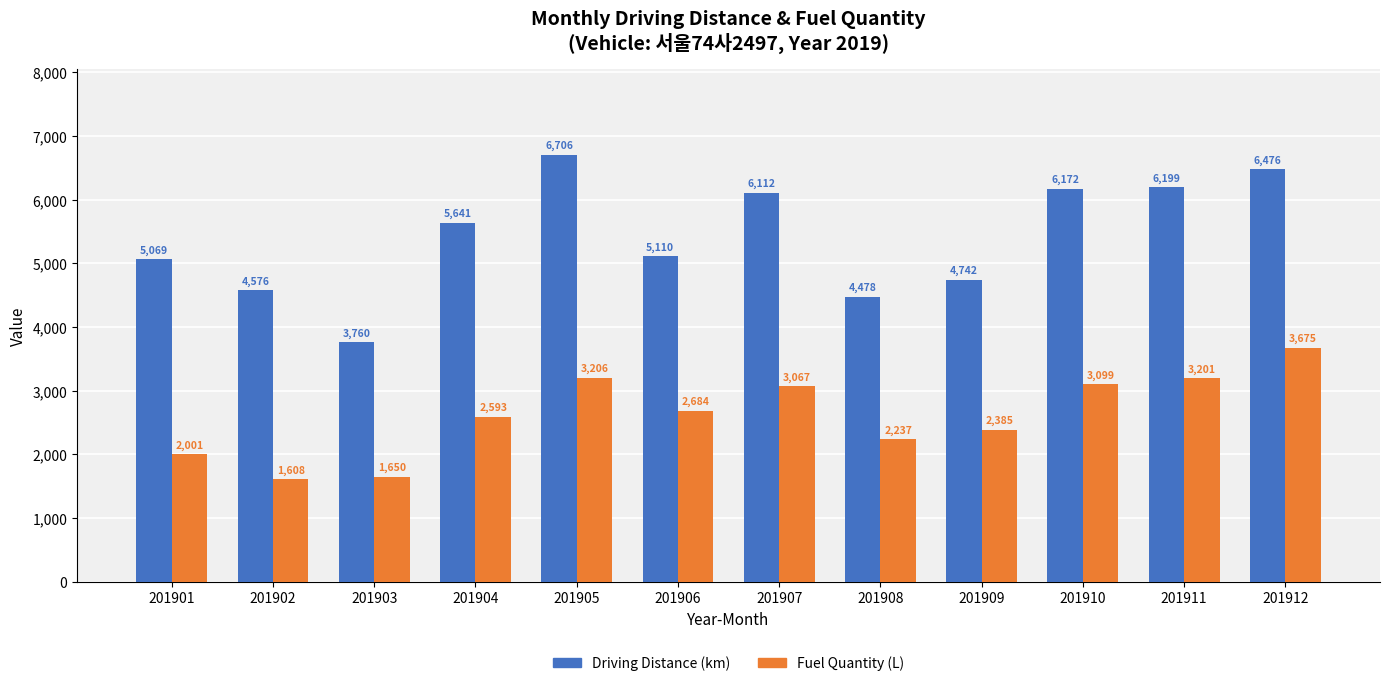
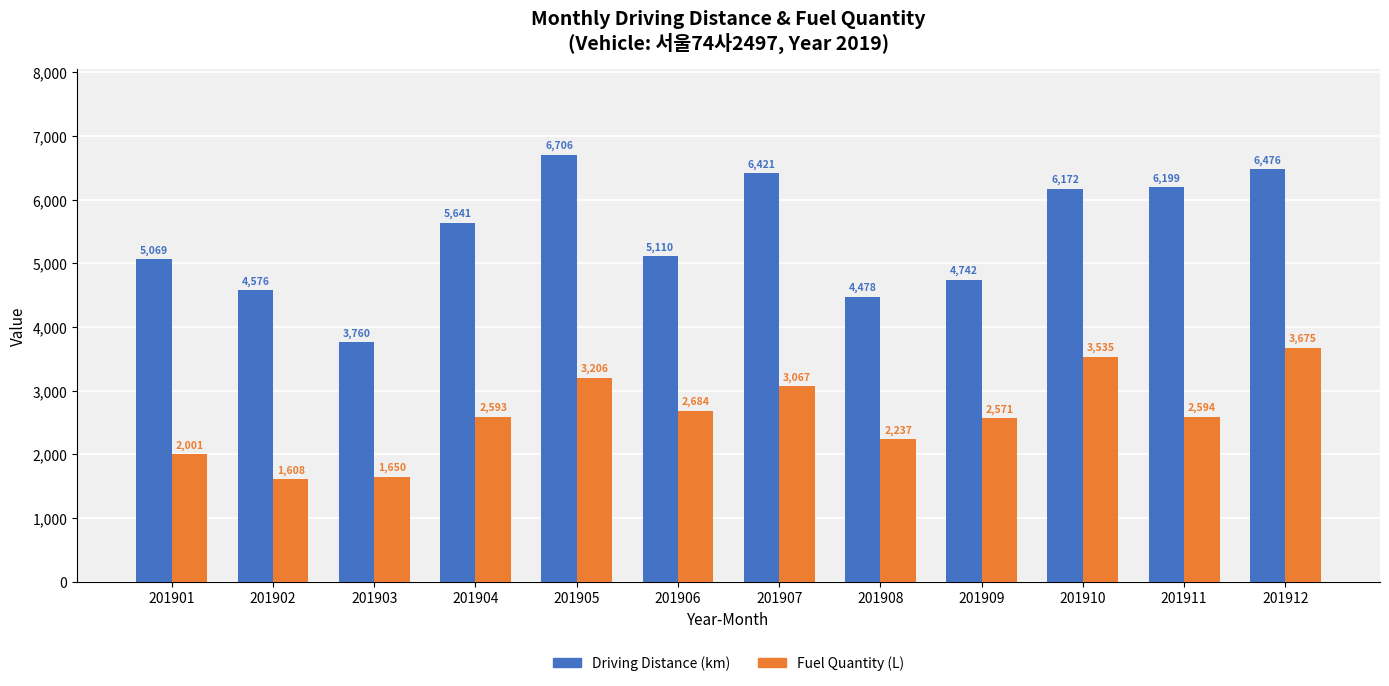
  {
    "Driving Distance (km)": {
      "201901": "5,069",
      "201902": "4,576",
      "201903": "3,760",
      "201904": "5,641",
      "201905": "6,706",
      "201906": "5,110",
-     "201907": "6,112",
+     "201907": "6,421",
      "201908": "4,478",
      "201909": "4,742",
      "201910": "6,172",
      "201911": "6,199",
      "201912": "6,476"
    },
    "Fuel Quantity (L)": {
      "201901": "2,001",
      "201902": "1,608",
      "201903": "1,650",
      "201904": "2,593",
      "201905": "3,206",
      "201906": "2,684",
      "201907": "3,067",
      "201908": "2,237",
-     "201909": "2,385",
-     "201910": "3,099",
-     "201911": "3,201",
+     "201909": "2,571",
+     "201910": "3,535",
+     "201911": "2,594",
      "201912": "3,675"
    }
  }
